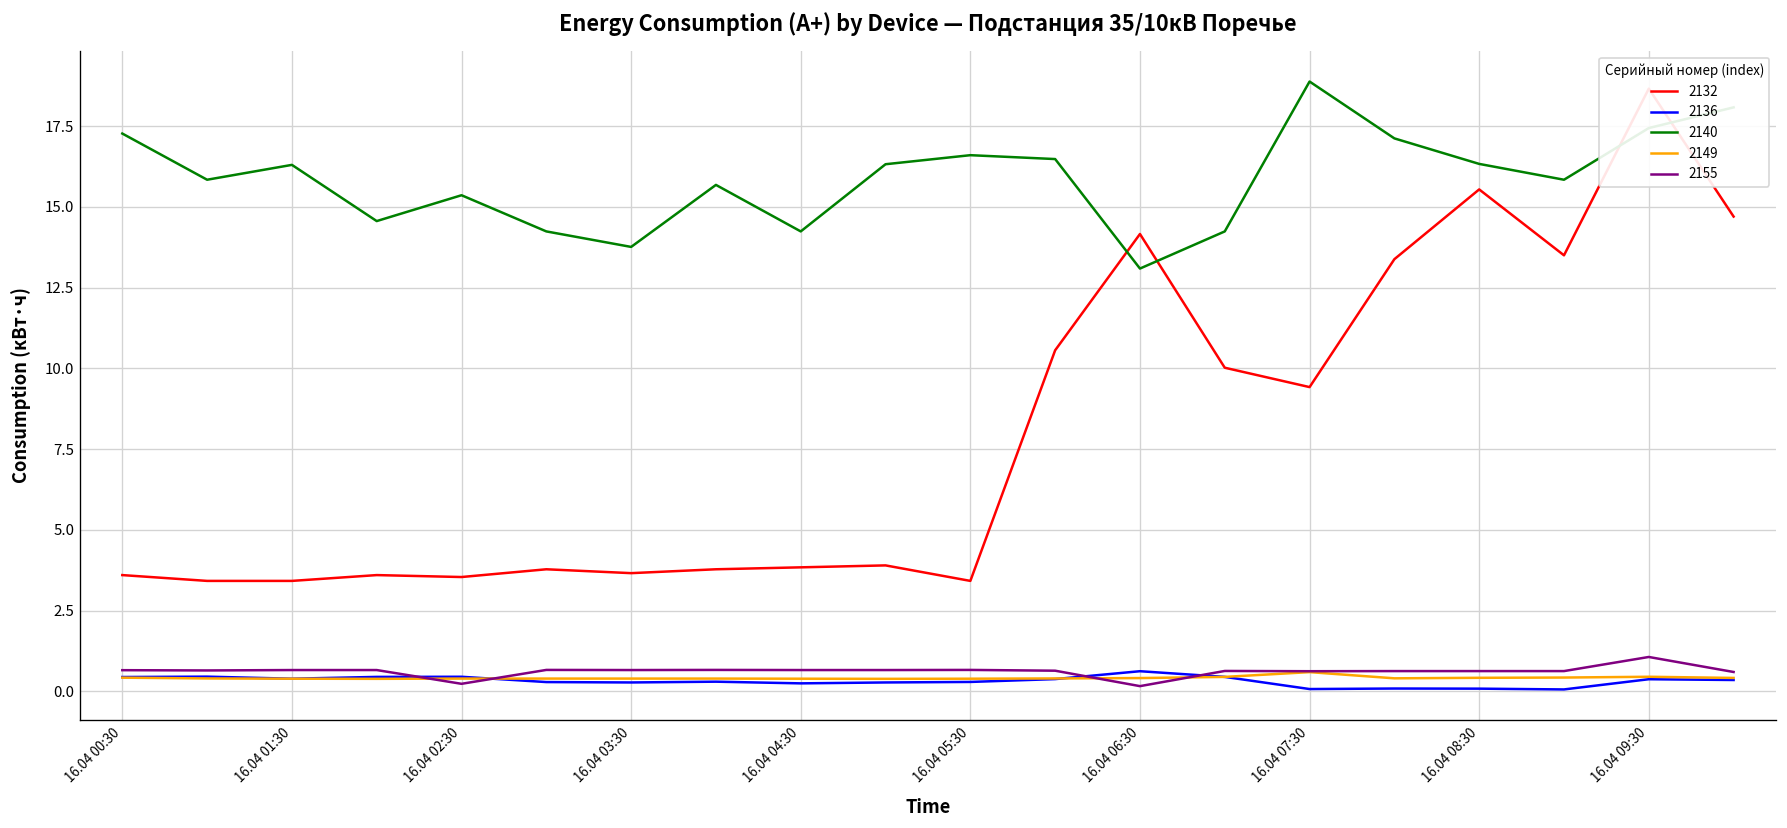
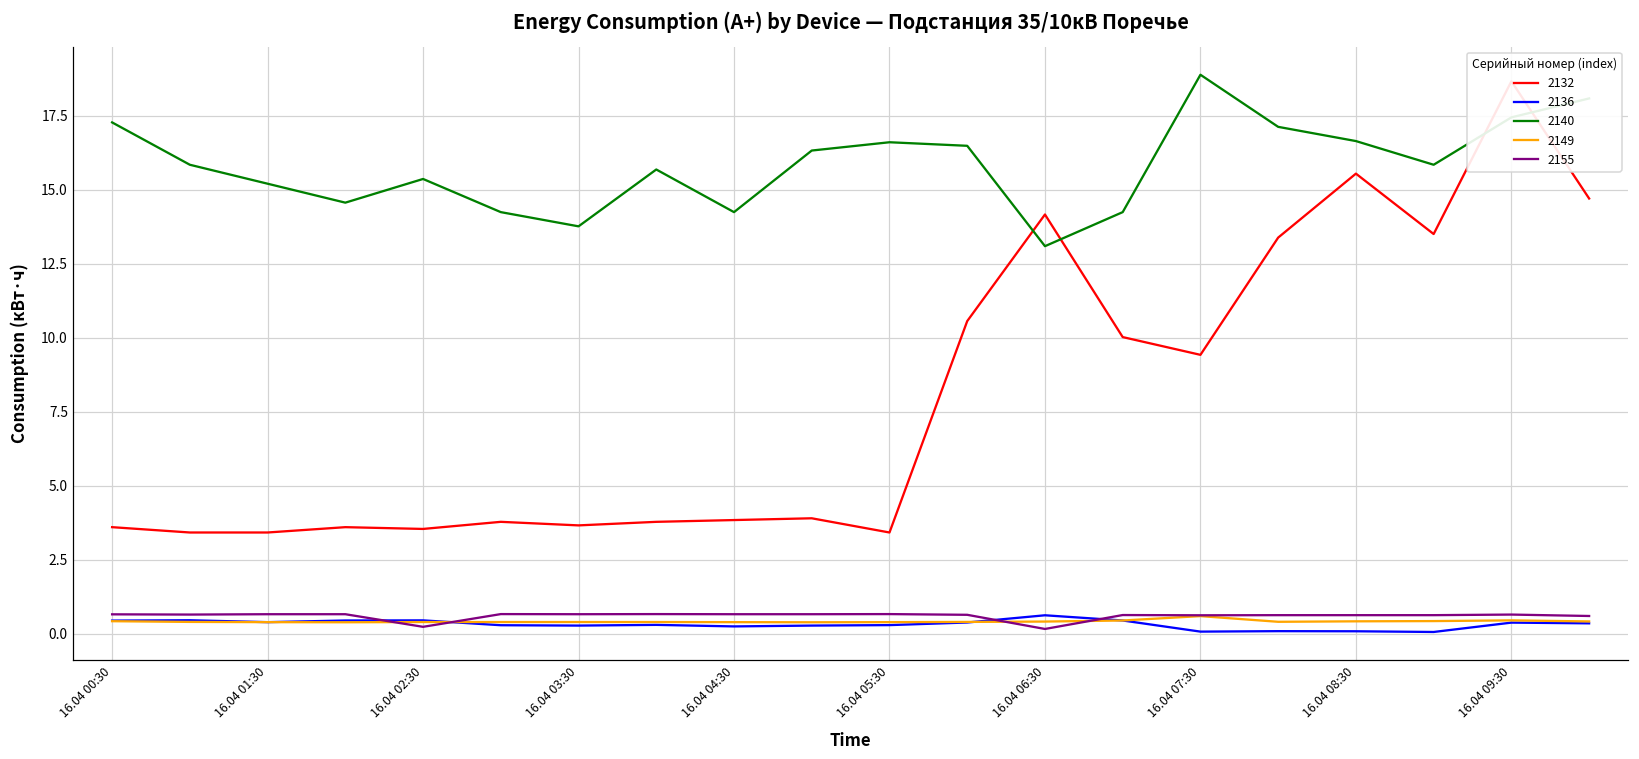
  {
    "2132": {
      "16.04 00:30": 3.6,
      "16.04 01:30": 3.4,
      "16.04 02:30": 3.5,
      "16.04 03:30": 3.7,
      "16.04 04:30": 3.8,
      "16.04 05:30": 3.4,
      "16.04 06:30": 14.2,
      "16.04 07:30": 9.4,
      "16.04 08:30": 15.5
    },
    "2136": {
      "16.04 03:30": 0.3,
      "16.04 04:30": 0.2,
      "16.04 05:30": 0.3,
      "16.04 06:30": 0.6,
      "16.04 07:30": 0.1,
      "16.04 08:30": 0.1
    },
    "2140": {
      "16.04 00:30": 17.3,
-     "16.04 01:30": 16.3,
+     "16.04 01:30": 15.2,
      "16.04 02:30": 15.4,
      "16.04 03:30": 13.8,
      "16.04 04:30": 14.2,
      "16.04 05:30": 16.6,
      "16.04 06:30": 13.1,
      "16.04 07:30": 18.9,
-     "16.04 08:30": 16.3
+     "16.04 08:30": 16.6
    },
    "2149": {
      "16.04 03:30": 0.4,
      "16.04 04:30": 0.4,
      "16.04 05:30": 0.4,
      "16.04 06:30": 0.4,
      "16.04 08:30": 0.4
    },
    "2155": {
      "16.04 00:30": 0.7,
      "16.04 01:30": 0.7,
      "16.04 02:30": 0.2,
      "16.04 03:30": 0.7,
      "16.04 04:30": 0.7,
      "16.04 05:30": 0.7,
      "16.04 06:30": 0.2,
      "16.04 08:30": 0.6,
-     "16.04 09:30": 1.1
+     "16.04 09:30": 0.6
    }
  }
